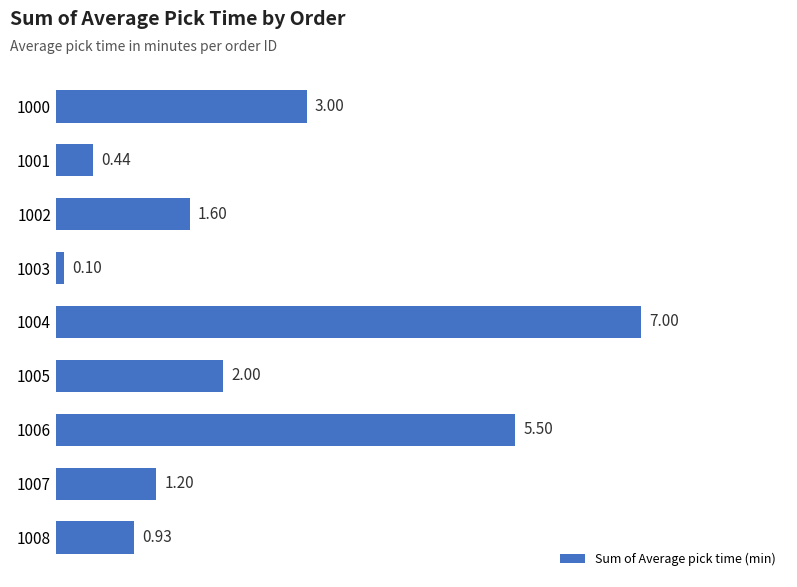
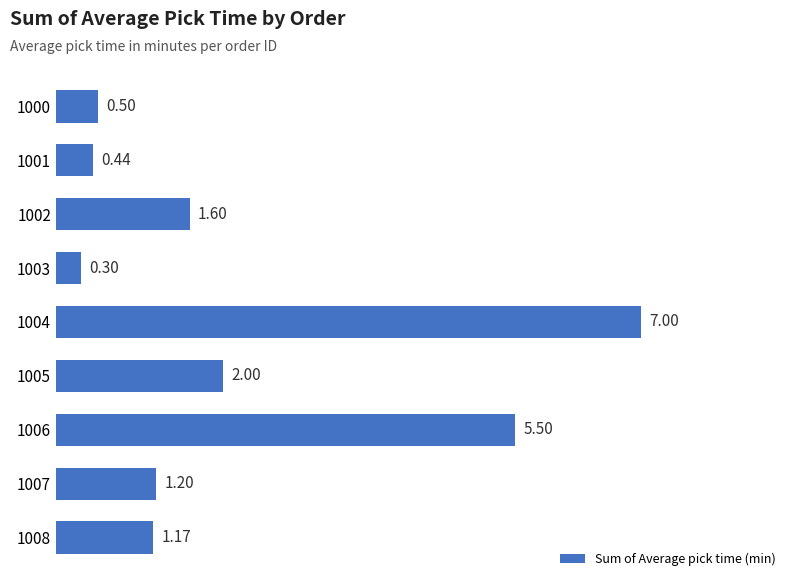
  {
-   "1000": 3.00,
+   "1000": 0.50,
    "1001": 0.44,
    "1002": 1.60,
-   "1003": 0.10,
+   "1003": 0.30,
    "1004": 7.00,
    "1005": 2.00,
    "1006": 5.50,
    "1007": 1.20,
-   "1008": 0.93
+   "1008": 1.17
  }
